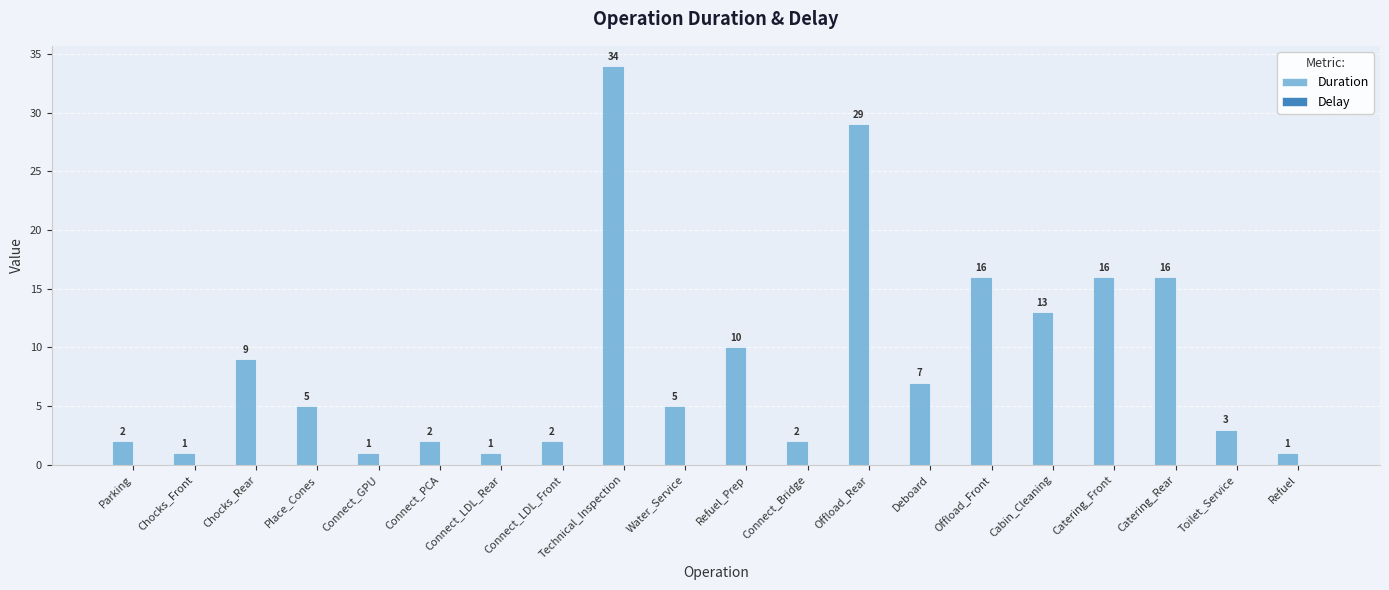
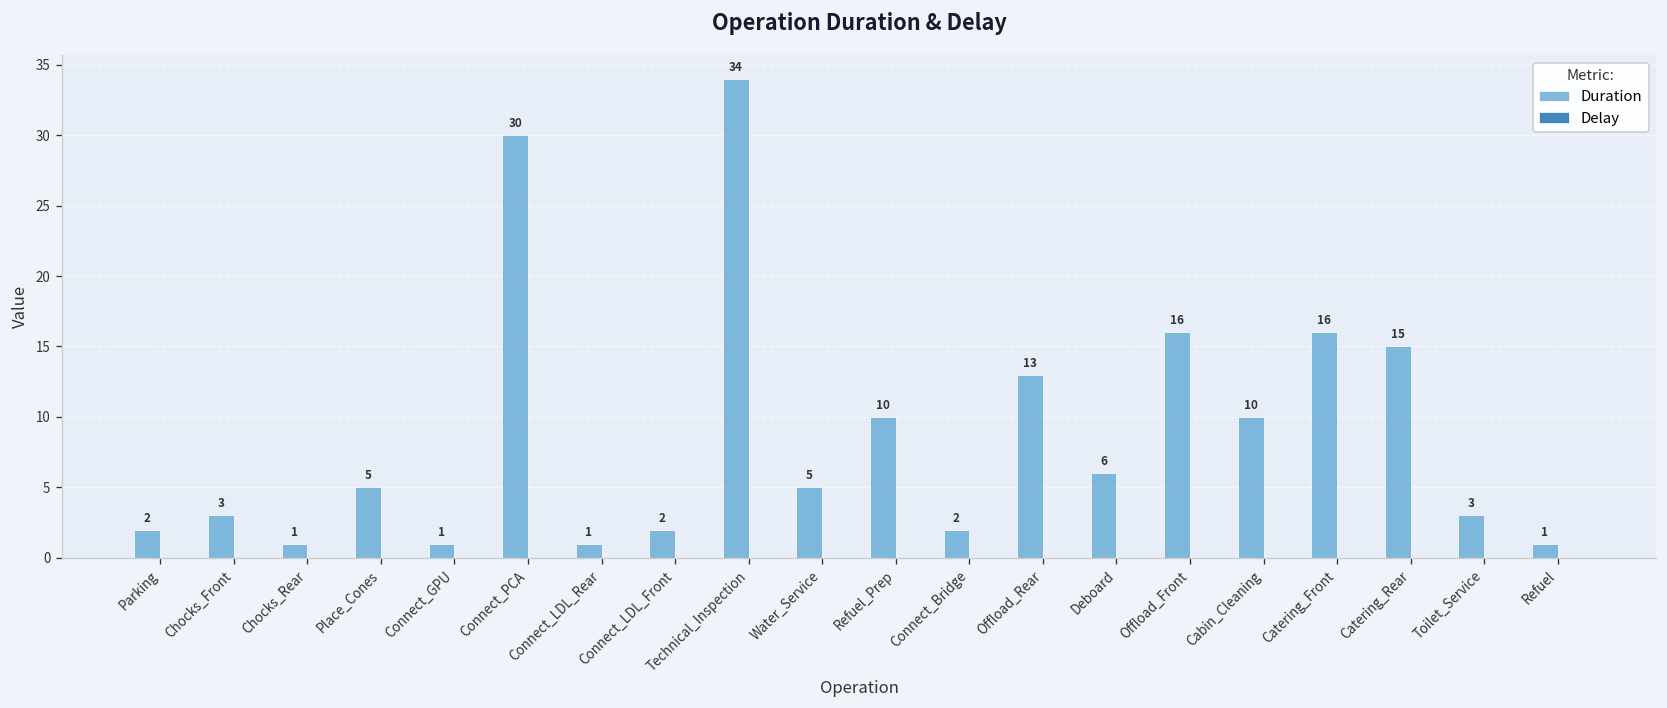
  {
    "Duration": {
      "Parking": 2,
-     "Chocks_Front": 1,
-     "Chocks_Rear": 9,
+     "Chocks_Front": 3,
+     "Chocks_Rear": 1,
      "Place_Cones": 5,
      "Connect_GPU": 1,
-     "Connect_PCA": 2,
+     "Connect_PCA": 30,
      "Connect_LDL_Rear": 1,
      "Connect_LDL_Front": 2,
      "Technical_Inspection": 34,
      "Water_Service": 5,
      "Refuel_Prep": 10,
      "Connect_Bridge": 2,
-     "Offload_Rear": 29,
-     "Deboard": 7,
+     "Offload_Rear": 13,
+     "Deboard": 6,
      "Offload_Front": 16,
-     "Cabin_Cleaning": 13,
+     "Cabin_Cleaning": 10,
      "Catering_Front": 16,
-     "Catering_Rear": 16,
+     "Catering_Rear": 15,
      "Toilet_Service": 3,
      "Refuel": 1
    },
    "Delay": {
      "Parking": 0.0,
      "Chocks_Front": 0.0,
      "Chocks_Rear": 0.0,
      "Place_Cones": 0.0,
      "Connect_GPU": 0.0,
      "Connect_PCA": 0.0,
      "Connect_LDL_Rear": 0.0,
      "Connect_LDL_Front": 0.0,
      "Technical_Inspection": 0.0,
      "Water_Service": 0.0,
      "Refuel_Prep": 0.0,
      "Connect_Bridge": 0.0,
      "Offload_Rear": 0.0,
      "Deboard": 0.0,
      "Offload_Front": 0.0,
      "Cabin_Cleaning": 0.0,
      "Catering_Front": 0.0,
      "Catering_Rear": 0.0,
      "Toilet_Service": 0.0,
      "Refuel": 0.0
    }
  }
